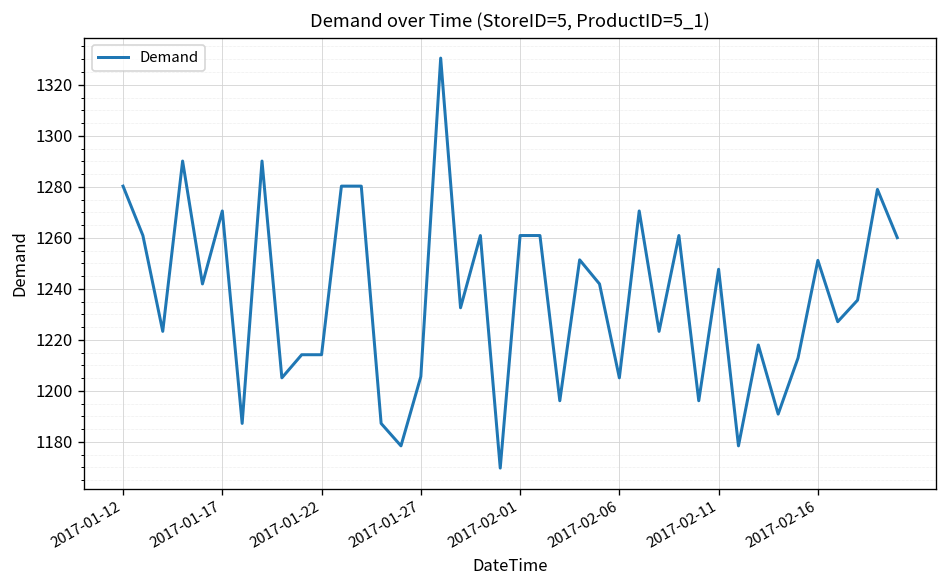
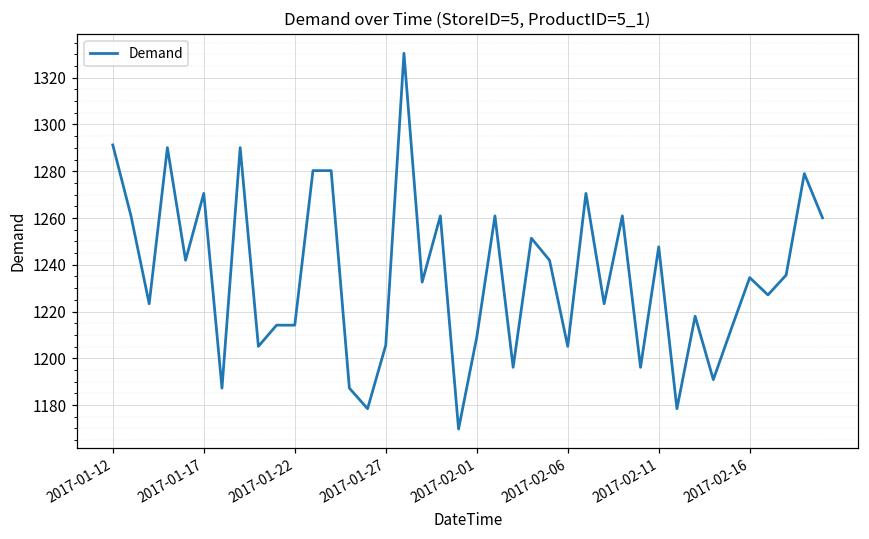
  {
-   "2017-01-12": 1280,
+   "2017-01-12": 1291,
    "2017-01-17": 1271,
    "2017-01-22": 1214,
    "2017-01-27": 1206,
-   "2017-02-01": 1261,
+   "2017-02-01": 1209,
    "2017-02-06": 1205,
    "2017-02-11": 1248,
-   "2017-02-16": 1251
+   "2017-02-16": 1235
  }
